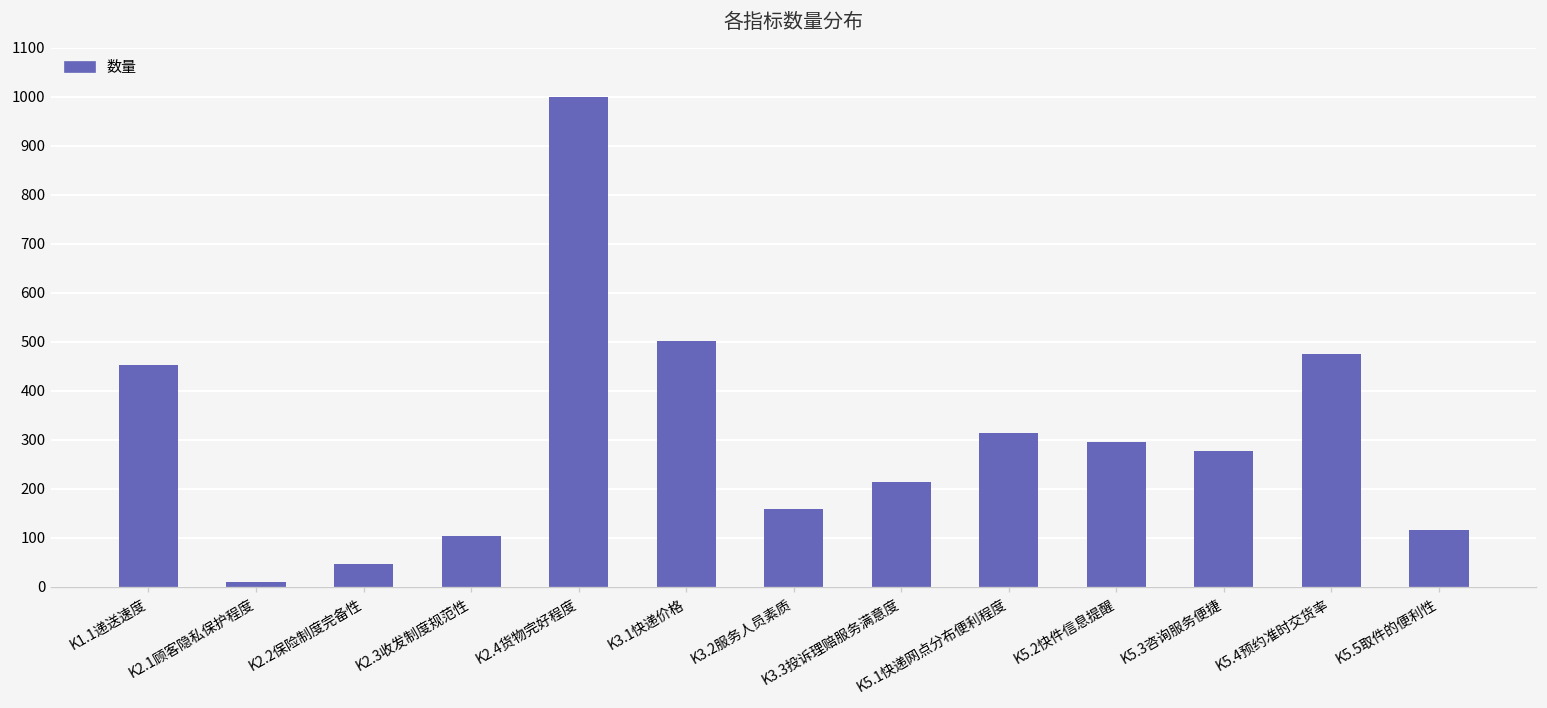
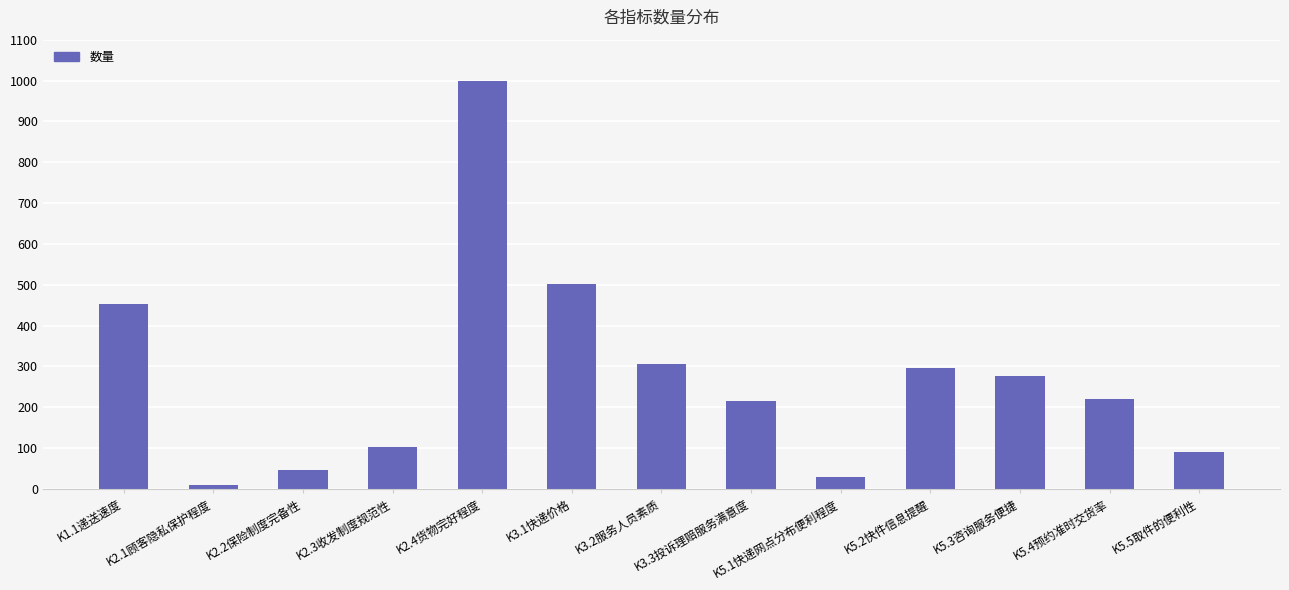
  {
    "K1.1递送速度": 450,
    "K2.1顾客隐私保护程度": 10,
    "K2.2保险制度完备性": 50,
    "K2.3收发制度规范性": 100,
    "K2.4货物完好程度": 1000,
    "K3.1快递价格": 500,
-   "K3.2服务人员素质": 160,
+   "K3.2服务人员素质": 310,
    "K3.3投诉理赔服务满意度": 210,
-   "K5.1快递网点分布便利程度": 310,
+   "K5.1快递网点分布便利程度": 30,
    "K5.2快件信息提醒": 300,
    "K5.3咨询服务便捷": 280,
-   "K5.4预约准时交货率": 480,
-   "K5.5取件的便利性": 120
+   "K5.4预约准时交货率": 220,
+   "K5.5取件的便利性": 90
  }
